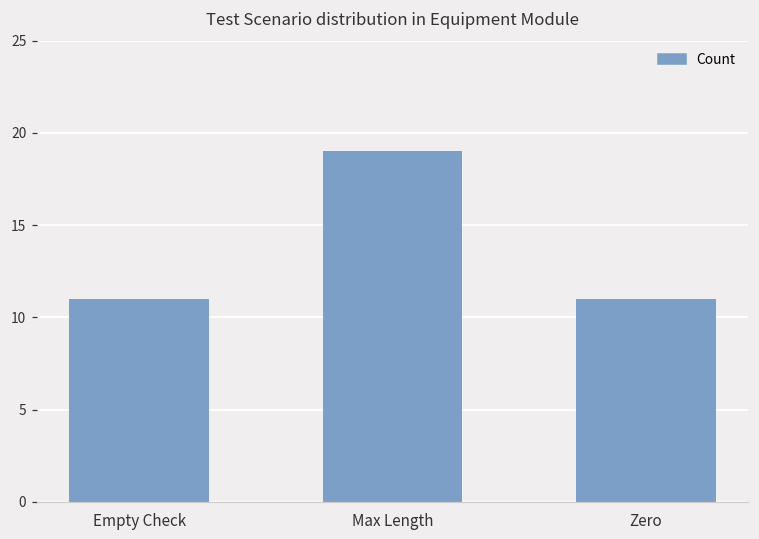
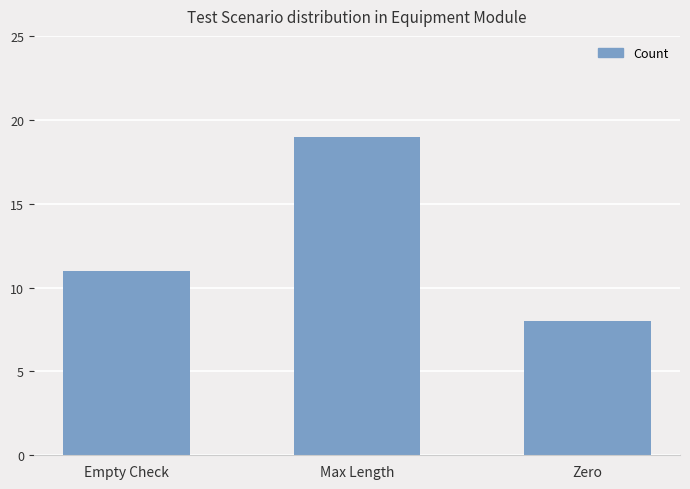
  {
    "Empty Check": 11,
    "Max Length": 19,
-   "Zero": 11
+   "Zero": 8
  }
